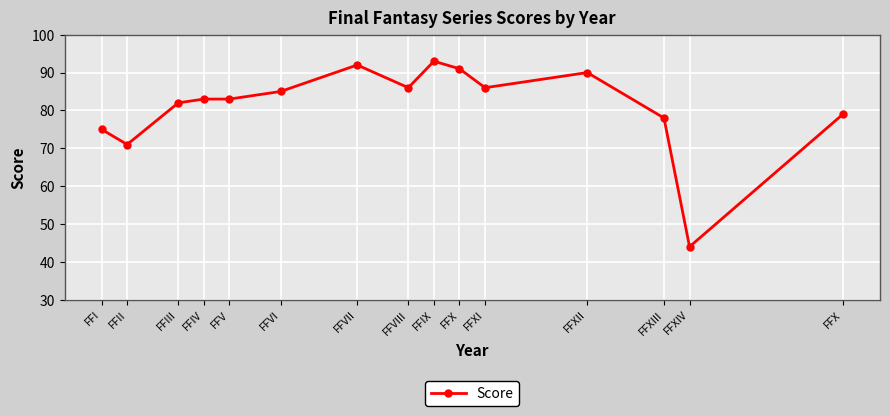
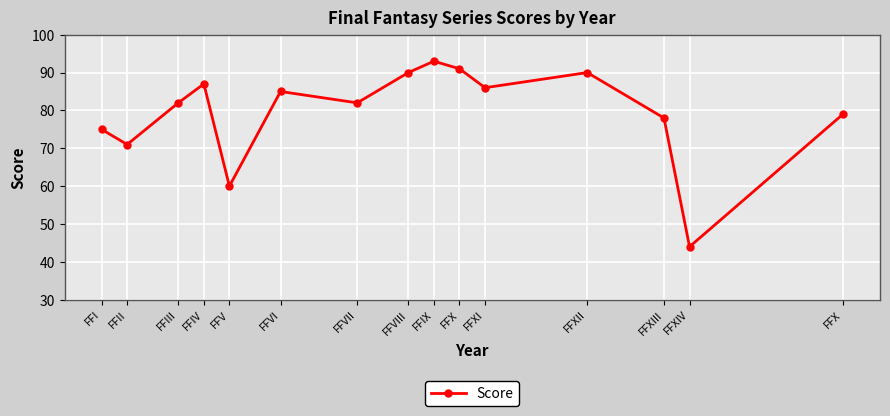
  {
    "FFI": 75,
    "FFII": 71,
    "FFIII": 82,
-   "FFIV": 83,
-   "FFV": 83,
+   "FFIV": 87,
+   "FFV": 60,
    "FFVI": 85,
-   "FFVII": 92,
-   "FFVIII": 86,
+   "FFVII": 82,
+   "FFVIII": 90,
    "FFIX": 93,
    "FFXI": 86,
    "FFXII": 90,
    "FFXIII": 78,
    "FFXIV": 44
  }
